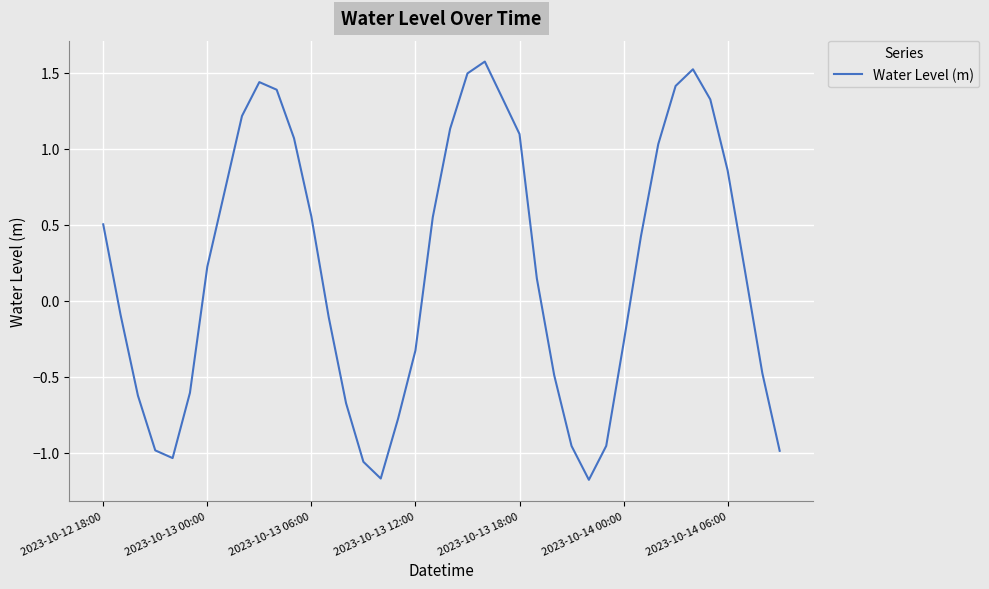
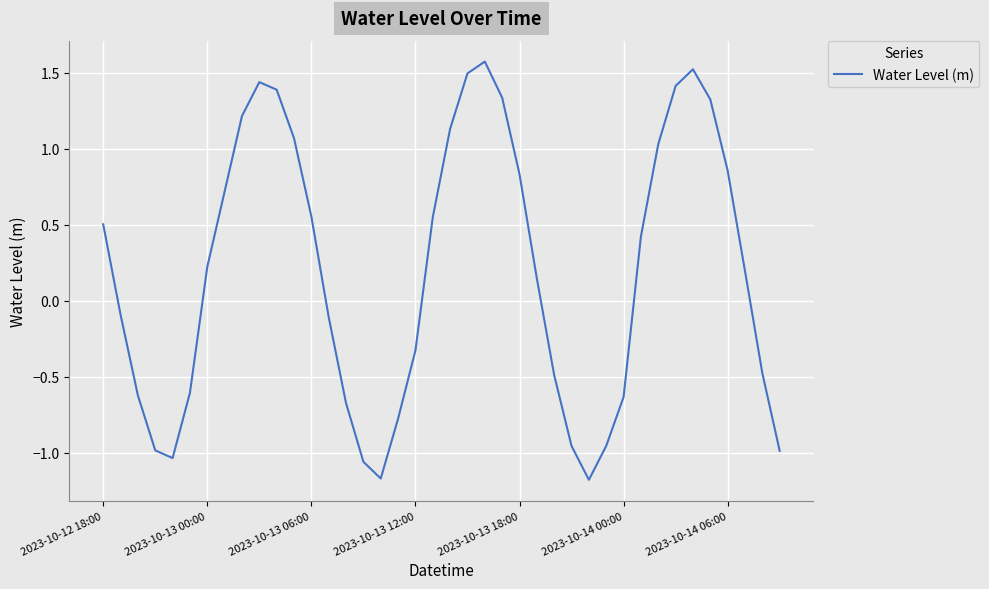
  {
    "2023-10-12 18:00": 0.50,
    "2023-10-13 00:00": 0.22,
    "2023-10-13 06:00": 0.55,
    "2023-10-13 12:00": -0.33,
-   "2023-10-13 18:00": 1.10,
-   "2023-10-14 00:00": -0.28,
+   "2023-10-13 18:00": 0.83,
+   "2023-10-14 00:00": -0.63,
    "2023-10-14 06:00": 0.86
  }
